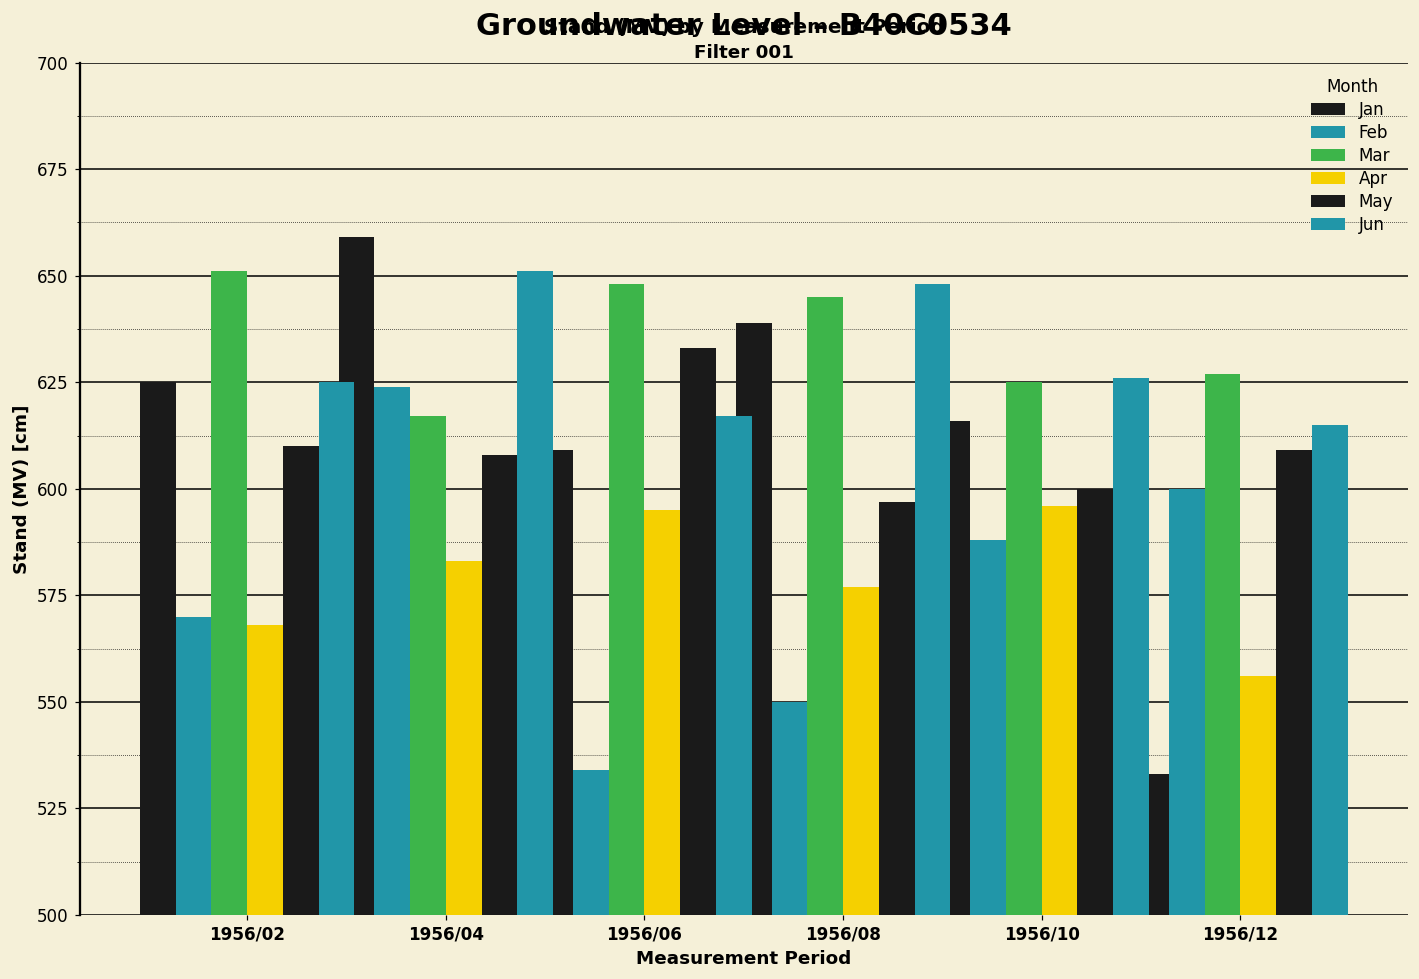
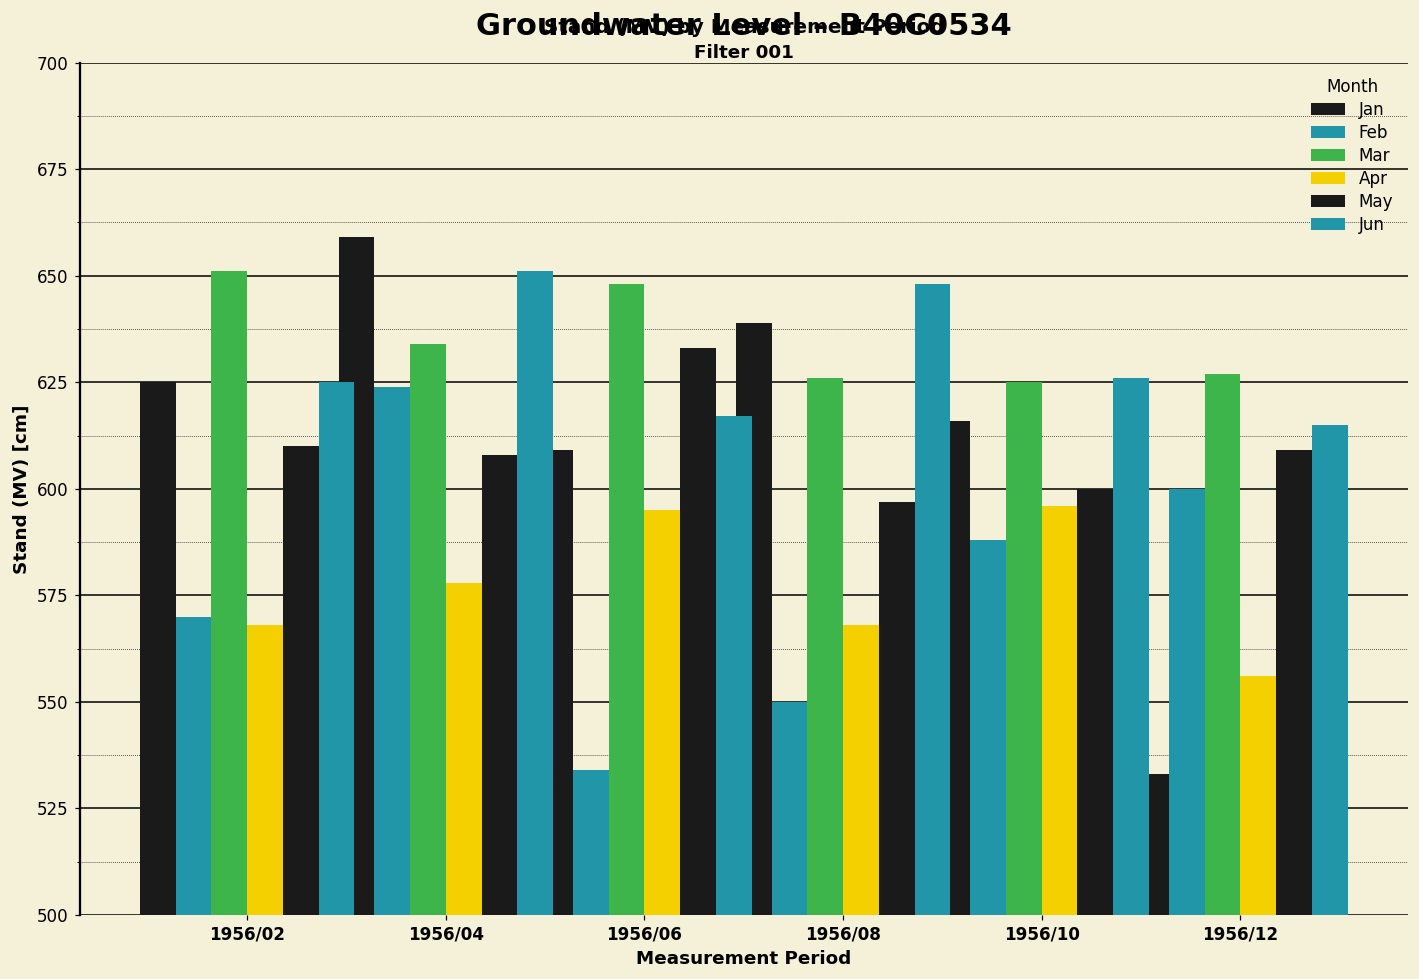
  {
    "Mar": {
      "1956/02": 651,
-     "1956/04": 617,
+     "1956/04": 634,
      "1956/06": 648,
-     "1956/08": 645,
+     "1956/08": 626,
      "1956/10": 625,
      "1956/12": 627
    },
    "Apr": {
      "1956/02": 568,
-     "1956/04": 583,
+     "1956/04": 578,
      "1956/06": 595,
-     "1956/08": 577,
+     "1956/08": 568,
      "1956/10": 596,
      "1956/12": 556
    }
  }
